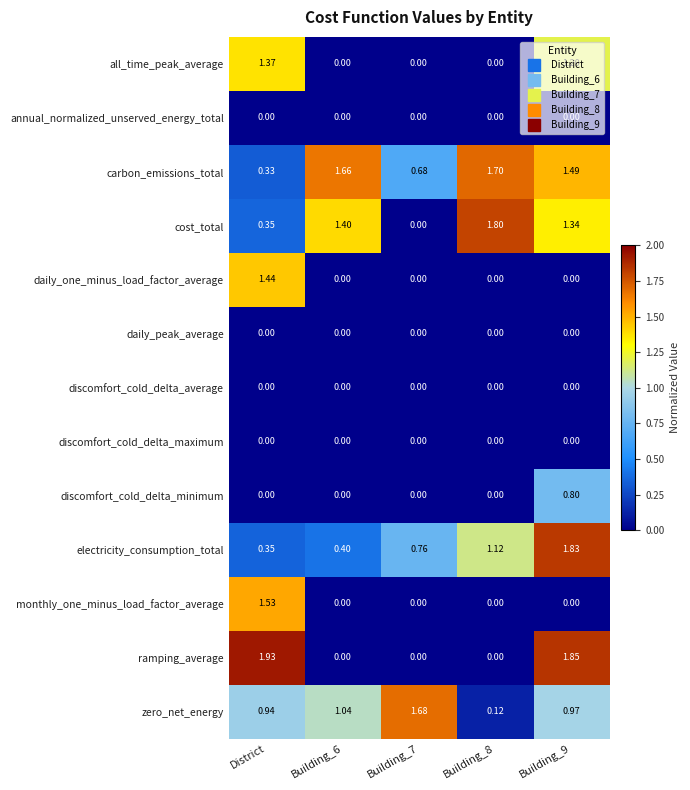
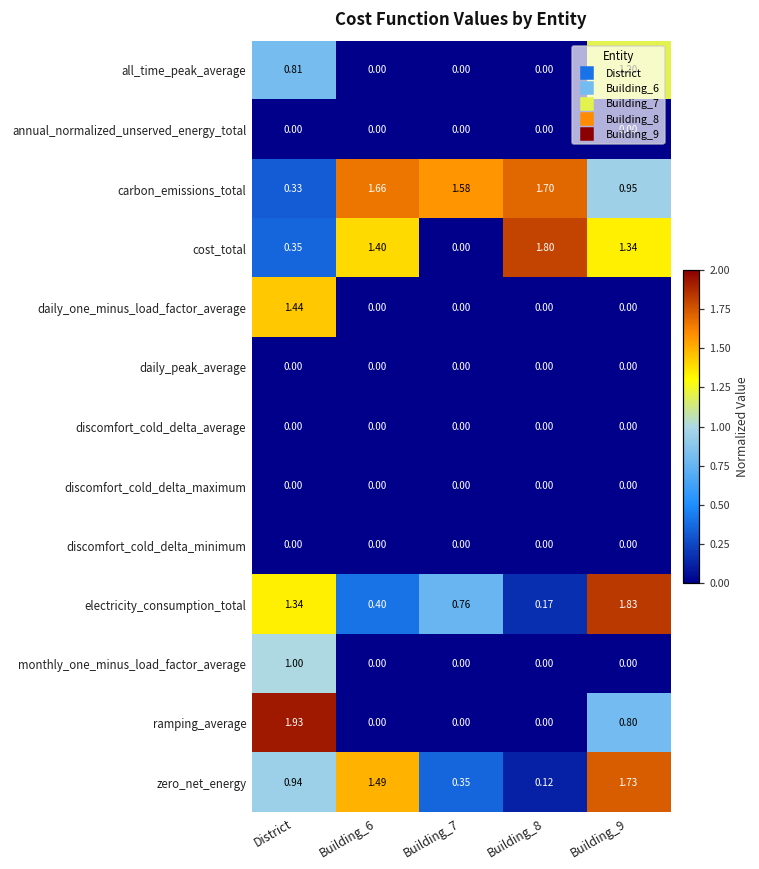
  {
    "all_time_peak_average": {
-     "District": 1.37,
+     "District": 0.81,
      "Building_6": 0.00,
      "Building_7": 0.00,
      "Building_8": 0.00
    },
    "annual_normalized_unserved_energy_total": {
      "District": 0.00,
      "Building_6": 0.00,
      "Building_7": 0.00,
      "Building_8": 0.00
    },
    "carbon_emissions_total": {
      "District": 0.33,
      "Building_6": 1.66,
-     "Building_7": 0.68,
+     "Building_7": 1.58,
      "Building_8": 1.70,
-     "Building_9": 1.49
+     "Building_9": 0.95
    },
    "cost_total": {
      "District": 0.35,
      "Building_6": 1.40,
      "Building_7": 0.00,
      "Building_8": 1.80,
      "Building_9": 1.34
    },
    "daily_one_minus_load_factor_average": {
      "District": 1.44,
      "Building_6": 0.00,
      "Building_7": 0.00,
      "Building_8": 0.00,
      "Building_9": 0.00
    },
    "daily_peak_average": {
      "District": 0.00,
      "Building_6": 0.00,
      "Building_7": 0.00,
      "Building_8": 0.00,
      "Building_9": 0.00
    },
    "discomfort_cold_delta_average": {
      "District": 0.00,
      "Building_6": 0.00,
      "Building_7": 0.00,
      "Building_8": 0.00,
      "Building_9": 0.00
    },
    "discomfort_cold_delta_maximum": {
      "District": 0.00,
      "Building_6": 0.00,
      "Building_7": 0.00,
      "Building_8": 0.00,
      "Building_9": 0.00
    },
    "discomfort_cold_delta_minimum": {
      "District": 0.00,
      "Building_6": 0.00,
      "Building_7": 0.00,
      "Building_8": 0.00,
-     "Building_9": 0.80
+     "Building_9": 0.00
    },
    "electricity_consumption_total": {
-     "District": 0.35,
+     "District": 1.34,
      "Building_6": 0.40,
      "Building_7": 0.76,
-     "Building_8": 1.12,
+     "Building_8": 0.17,
      "Building_9": 1.83
    },
    "monthly_one_minus_load_factor_average": {
-     "District": 1.53,
+     "District": 1.00,
      "Building_6": 0.00,
      "Building_7": 0.00,
      "Building_8": 0.00,
      "Building_9": 0.00
    },
    "ramping_average": {
      "District": 1.93,
      "Building_6": 0.00,
      "Building_7": 0.00,
      "Building_8": 0.00,
-     "Building_9": 1.85
+     "Building_9": 0.80
    },
    "zero_net_energy": {
      "District": 0.94,
-     "Building_6": 1.04,
-     "Building_7": 1.68,
+     "Building_6": 1.49,
+     "Building_7": 0.35,
      "Building_8": 0.12,
-     "Building_9": 0.97
+     "Building_9": 1.73
    }
  }
